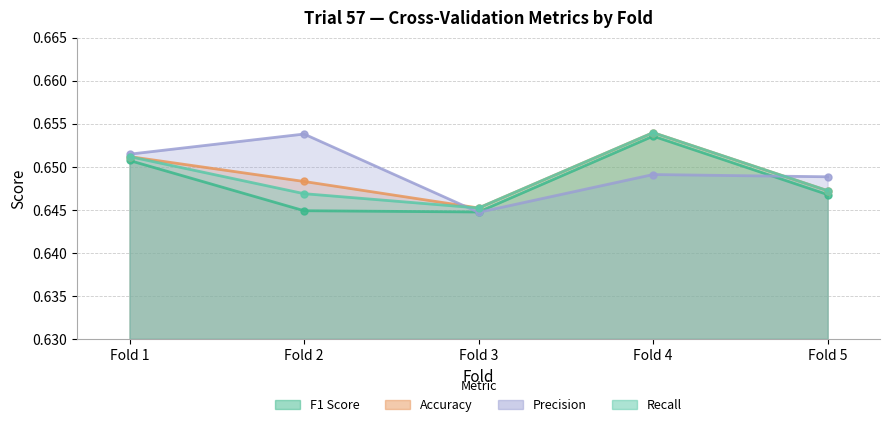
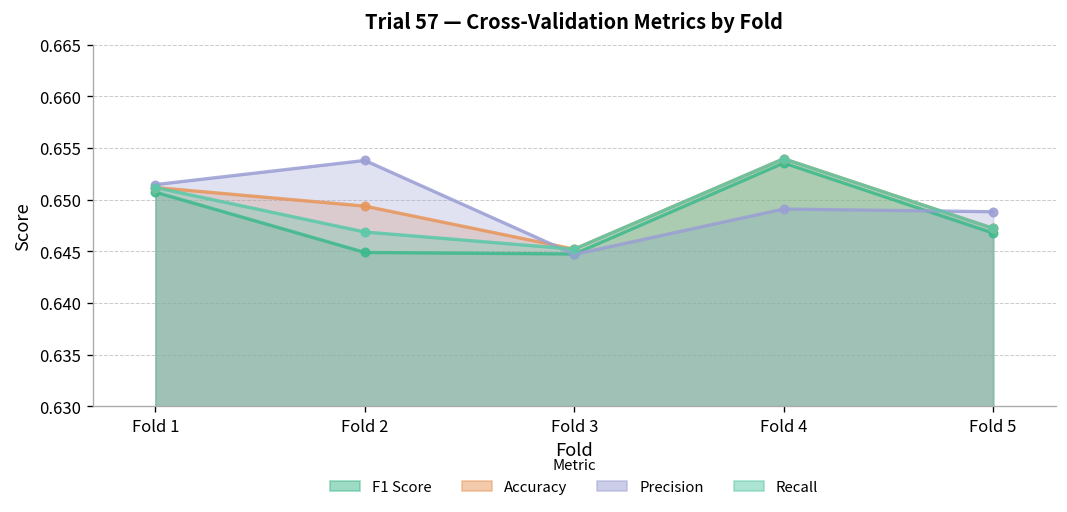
  {
    "Accuracy": {
-     "Fold 2": 0.648
+     "Fold 2": 0.649
    }
  }
